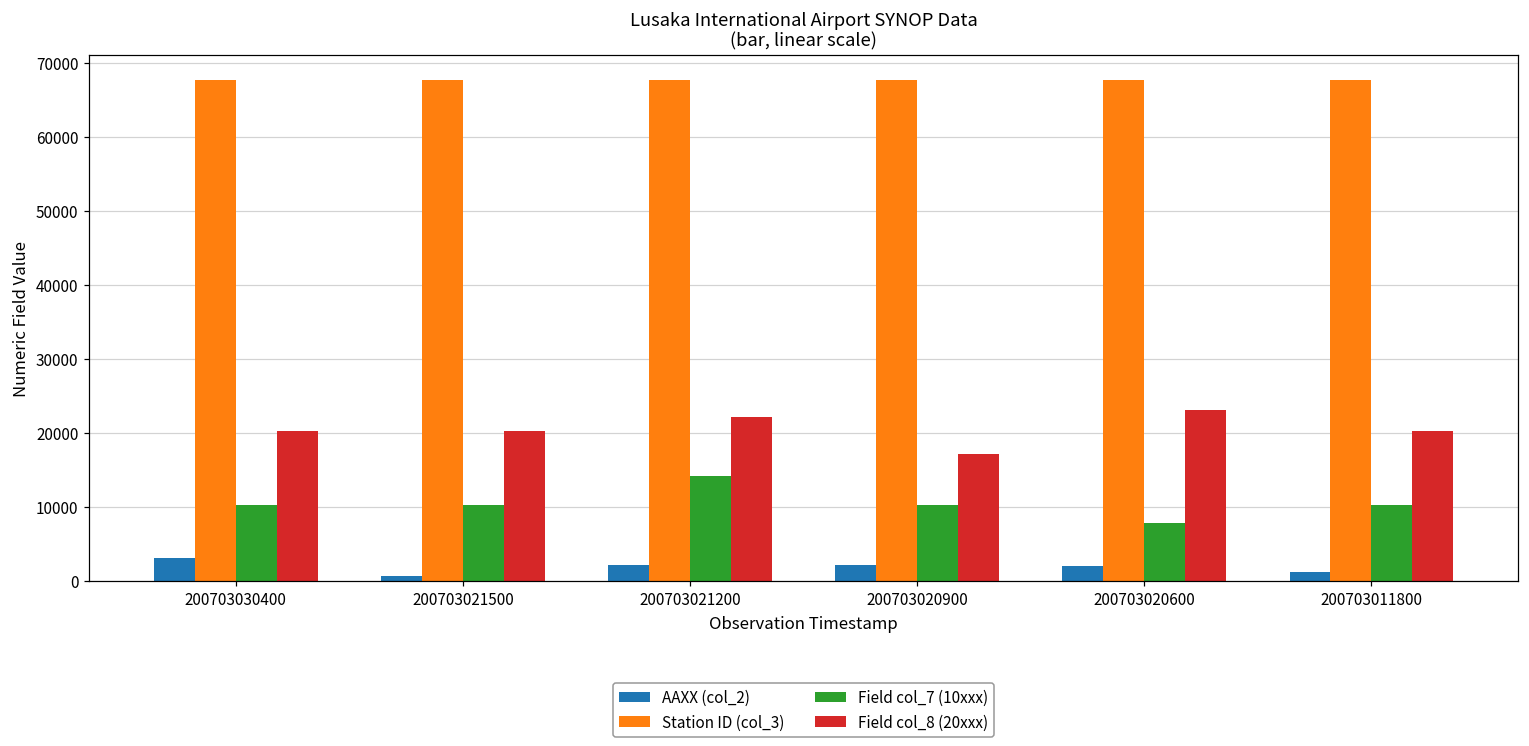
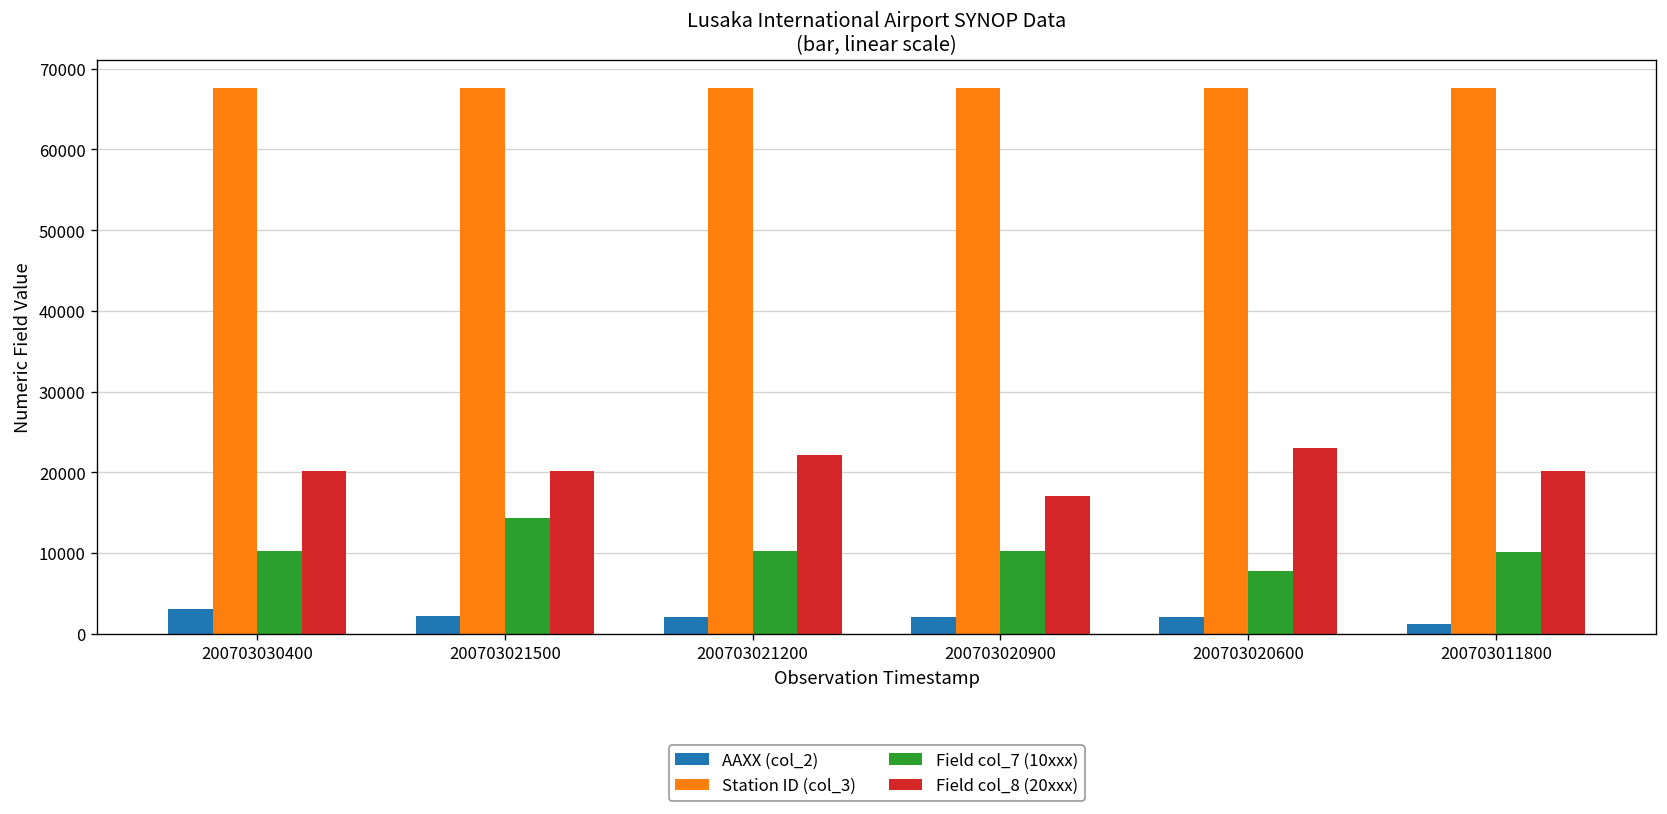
  {
    "AAXX (col_2)": {
      "200703030400": 3000,
-     "200703021500": 1000,
+     "200703021500": 2000,
      "200703021200": 2000,
      "200703020900": 2000,
      "200703020600": 2000,
      "200703011800": 1000
    },
    "Station ID (col_3)": {
      "200703030400": 68000,
      "200703021500": 68000,
      "200703021200": 68000,
      "200703020900": 68000,
      "200703020600": 68000,
      "200703011800": 68000
    },
    "Field col_7 (10xxx)": {
      "200703030400": 10000,
-     "200703021500": 10000,
-     "200703021200": 14000,
+     "200703021500": 14000,
+     "200703021200": 10000,
      "200703020900": 10000,
      "200703020600": 8000,
      "200703011800": 10000
    },
    "Field col_8 (20xxx)": {
      "200703030400": 20000,
      "200703021500": 20000,
      "200703021200": 22000,
      "200703020900": 17000,
      "200703020600": 23000,
      "200703011800": 20000
    }
  }
